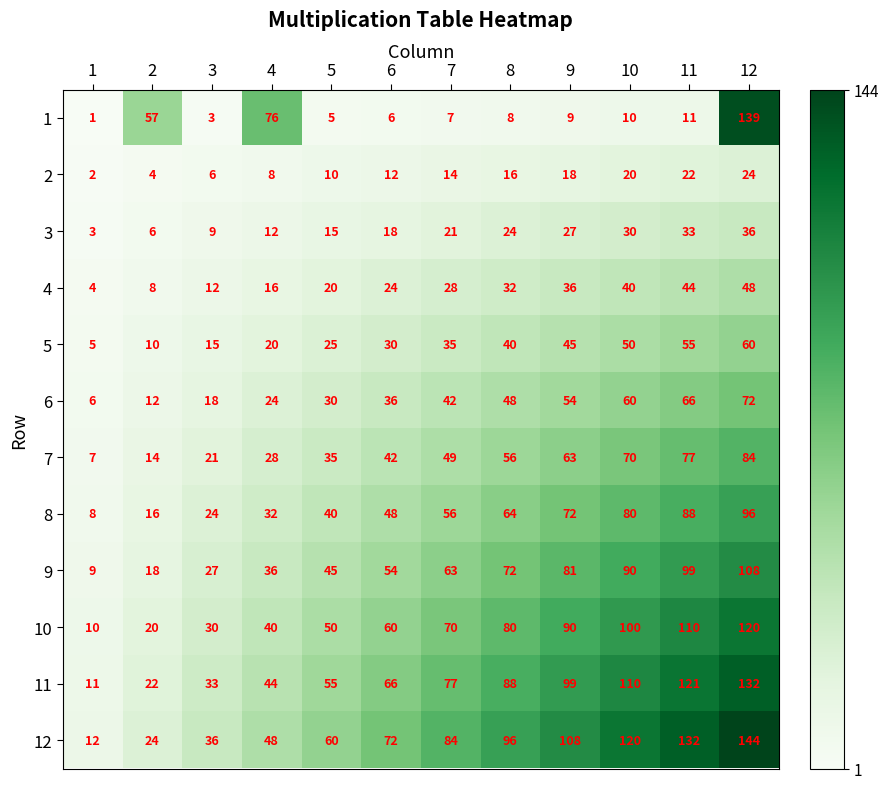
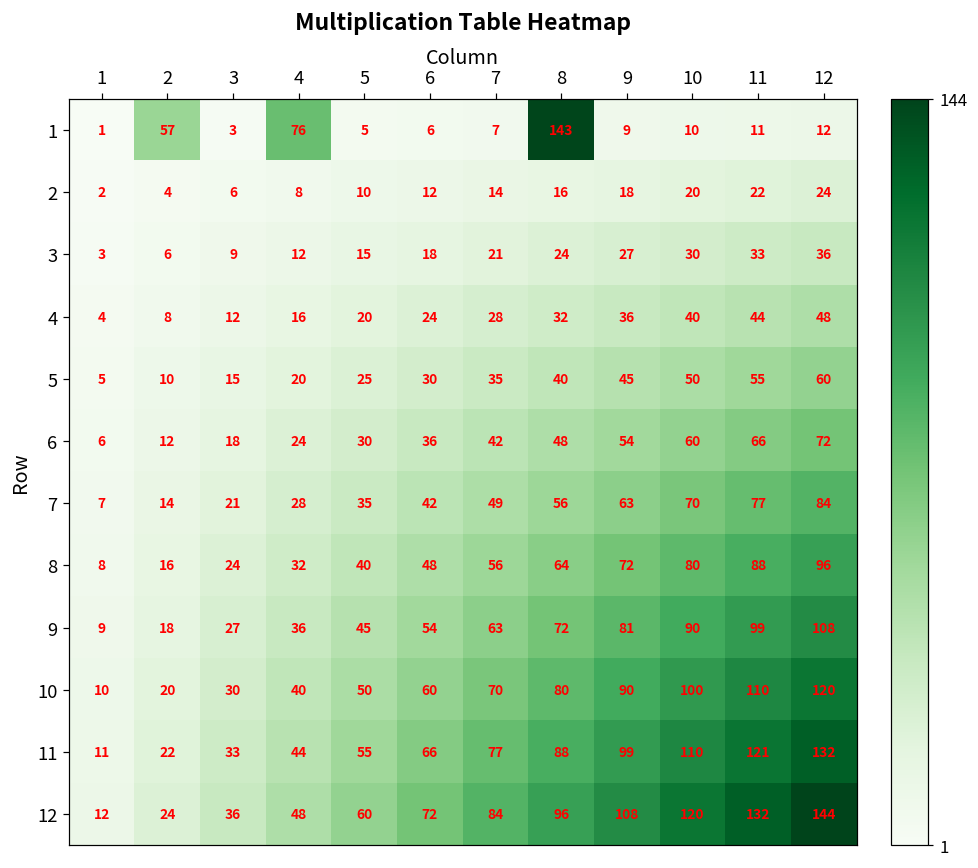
  {
    "1": {
      "1": 1,
      "2": 57,
      "3": 3,
      "4": 76,
      "5": 5,
      "6": 6,
      "7": 7,
-     "8": 8,
+     "8": 143,
      "9": 9,
      "10": 10,
      "11": 11,
-     "12": 139
+     "12": 12
    },
    "2": {
      "1": 2,
      "2": 4,
      "3": 6,
      "4": 8,
      "5": 10,
      "6": 12,
      "7": 14,
      "8": 16,
      "9": 18,
      "10": 20,
      "11": 22,
      "12": 24
    },
    "3": {
      "1": 3,
      "2": 6,
      "3": 9,
      "4": 12,
      "5": 15,
      "6": 18,
      "7": 21,
      "8": 24,
      "9": 27,
      "10": 30,
      "11": 33,
      "12": 36
    },
    "4": {
      "1": 4,
      "2": 8,
      "3": 12,
      "4": 16,
      "5": 20,
      "6": 24,
      "7": 28,
      "8": 32,
      "9": 36,
      "10": 40,
      "11": 44,
      "12": 48
    },
    "5": {
      "1": 5,
      "2": 10,
      "3": 15,
      "4": 20,
      "5": 25,
      "6": 30,
      "7": 35,
      "8": 40,
      "9": 45,
      "10": 50,
      "11": 55,
      "12": 60
    },
    "6": {
      "1": 6,
      "2": 12,
      "3": 18,
      "4": 24,
      "5": 30,
      "6": 36,
      "7": 42,
      "8": 48,
      "9": 54,
      "10": 60,
      "11": 66,
      "12": 72
    },
    "7": {
      "1": 7,
      "2": 14,
      "3": 21,
      "4": 28,
      "5": 35,
      "6": 42,
      "7": 49,
      "8": 56,
      "9": 63,
      "10": 70,
      "11": 77,
      "12": 84
    },
    "8": {
      "1": 8,
      "2": 16,
      "3": 24,
      "4": 32,
      "5": 40,
      "6": 48,
      "7": 56,
      "8": 64,
      "9": 72,
      "10": 80,
      "11": 88,
      "12": 96
    },
    "9": {
      "1": 9,
      "2": 18,
      "3": 27,
      "4": 36,
      "5": 45,
      "6": 54,
      "7": 63,
      "8": 72,
      "9": 81,
      "10": 90,
      "11": 99,
      "12": 108
    },
    "10": {
      "1": 10,
      "2": 20,
      "3": 30,
      "4": 40,
      "5": 50,
      "6": 60,
      "7": 70,
      "8": 80,
      "9": 90,
      "10": 100,
      "11": 110,
      "12": 120
    },
    "11": {
      "1": 11,
      "2": 22,
      "3": 33,
      "4": 44,
      "5": 55,
      "6": 66,
      "7": 77,
      "8": 88,
      "9": 99,
      "10": 110,
      "11": 121,
      "12": 132
    },
    "12": {
      "1": 12,
      "2": 24,
      "3": 36,
      "4": 48,
      "5": 60,
      "6": 72,
      "7": 84,
      "8": 96,
      "9": 108,
      "10": 120,
      "11": 132,
      "12": 144
    }
  }
